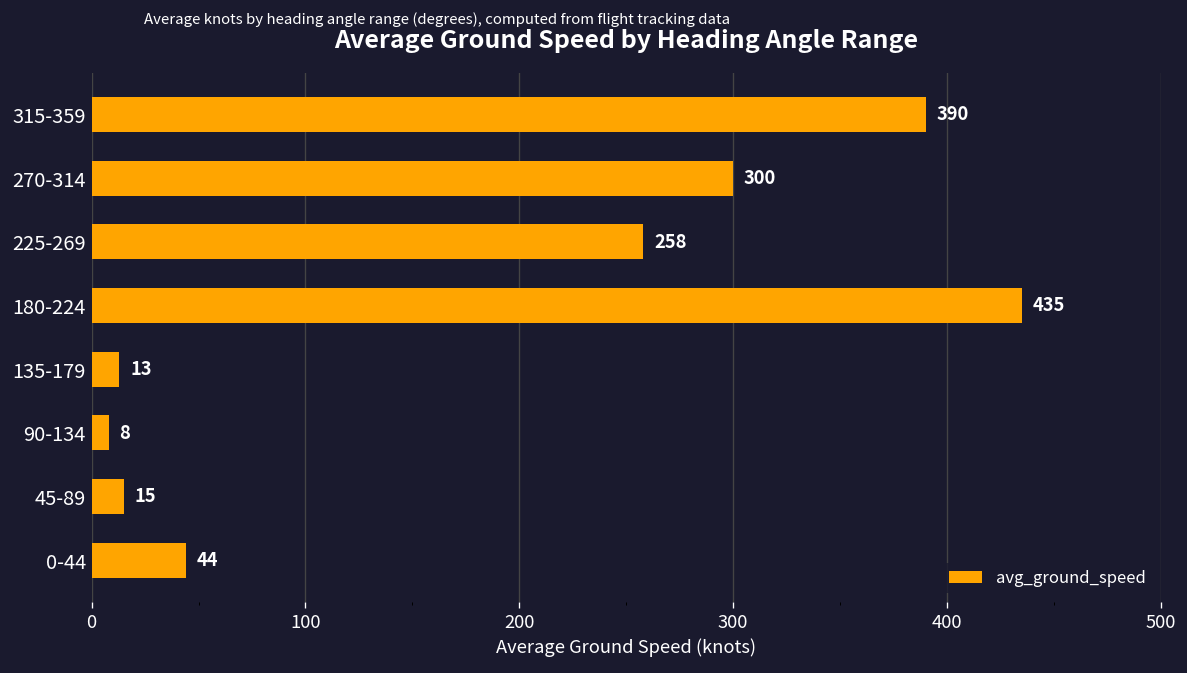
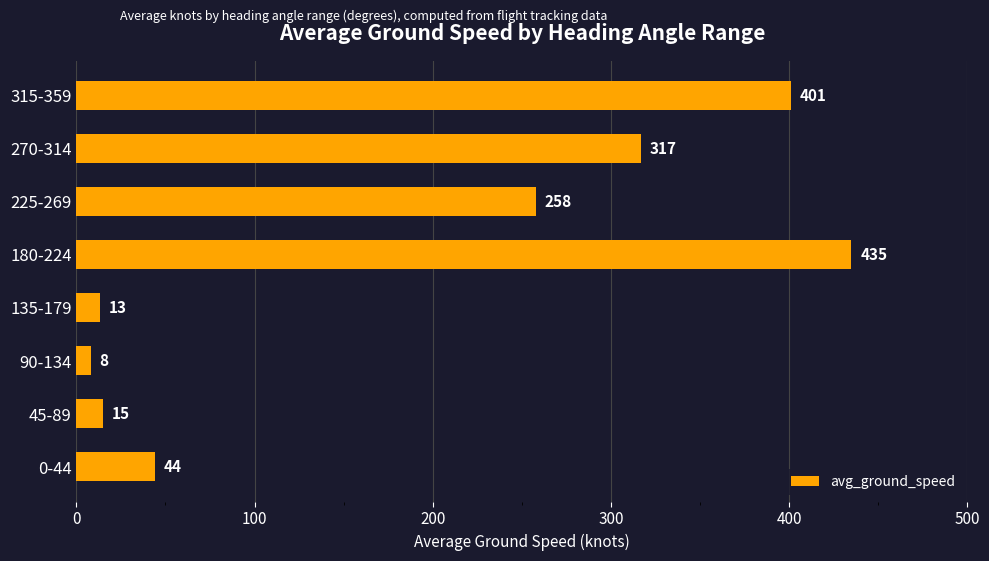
  {
-   "315-359": 390,
-   "270-314": 300,
+   "315-359": 401,
+   "270-314": 317,
    "225-269": 258,
    "180-224": 435,
    "135-179": 13,
    "90-134": 8,
    "45-89": 15,
    "0-44": 44
  }
